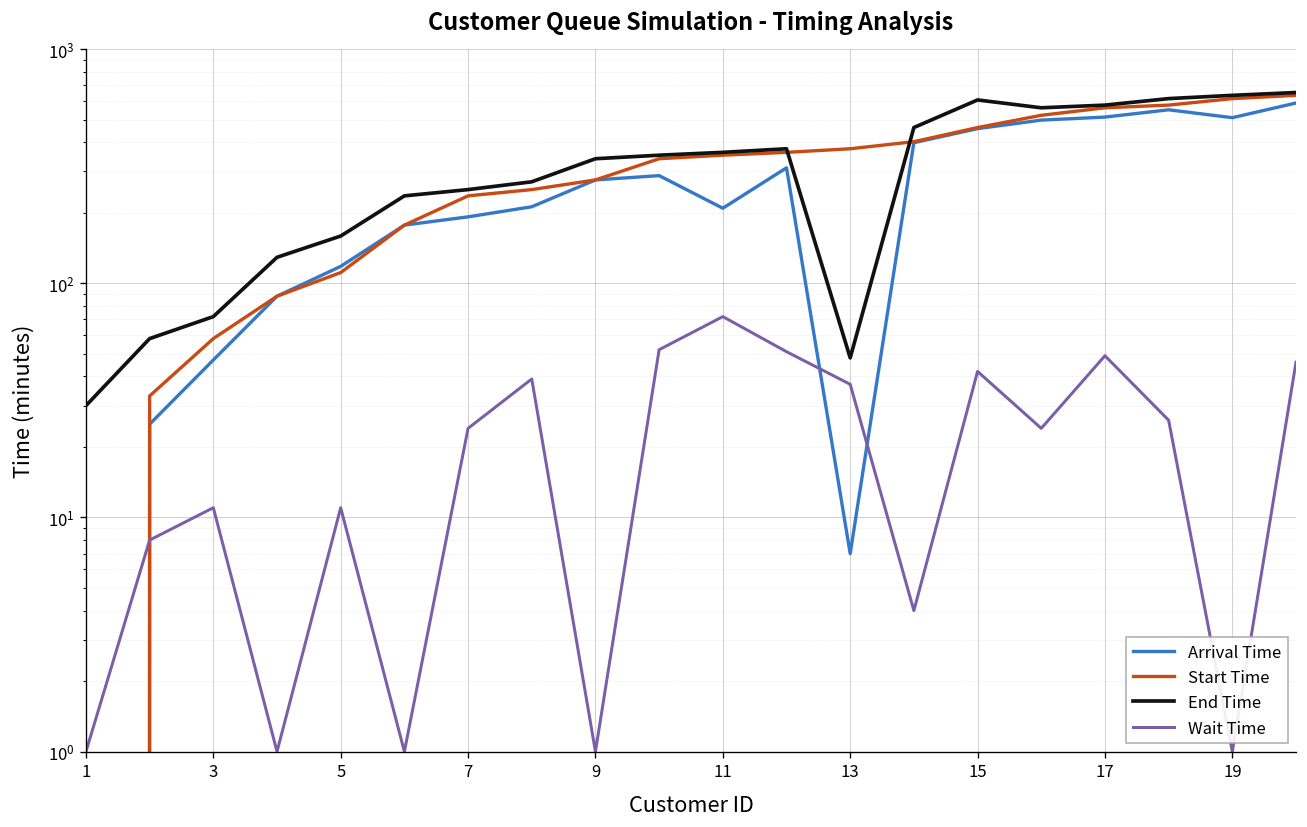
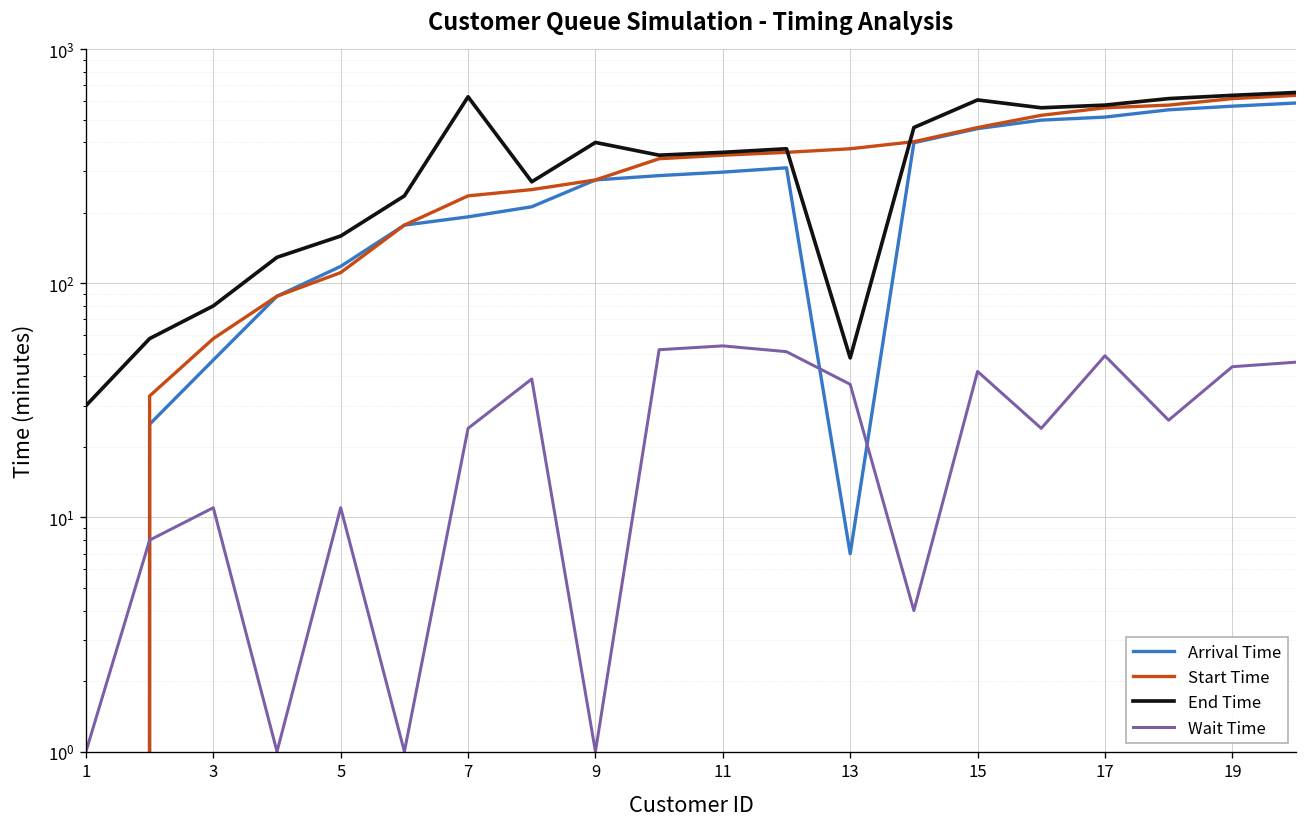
  {
    "Arrival Time": {
      "3": 47,
      "5": 120,
      "7": 190,
-     "11": 210,
+     "11": 300,
      "13": 7,
      "17": 510,
-     "19": 510
+     "19": 570
    },
    "Start Time": {
      "3": 58,
      "5": 110,
      "7": 240,
      "13": 380,
      "19": 610
    },
    "End Time": {
      "1": 30,
-     "3": 72,
+     "3": 80,
      "5": 160,
-     "7": 250,
-     "9": 340,
+     "7": 630,
+     "9": 400,
      "13": 48,
      "15": 610,
      "19": 630
    },
    "Wait Time": {
      "1": 1,
      "3": 11,
      "5": 11,
      "7": 24,
      "9": 1,
-     "11": 72,
+     "11": 54,
      "13": 37,
      "15": 42,
      "17": 49,
-     "19": 1
+     "19": 44
    }
  }
